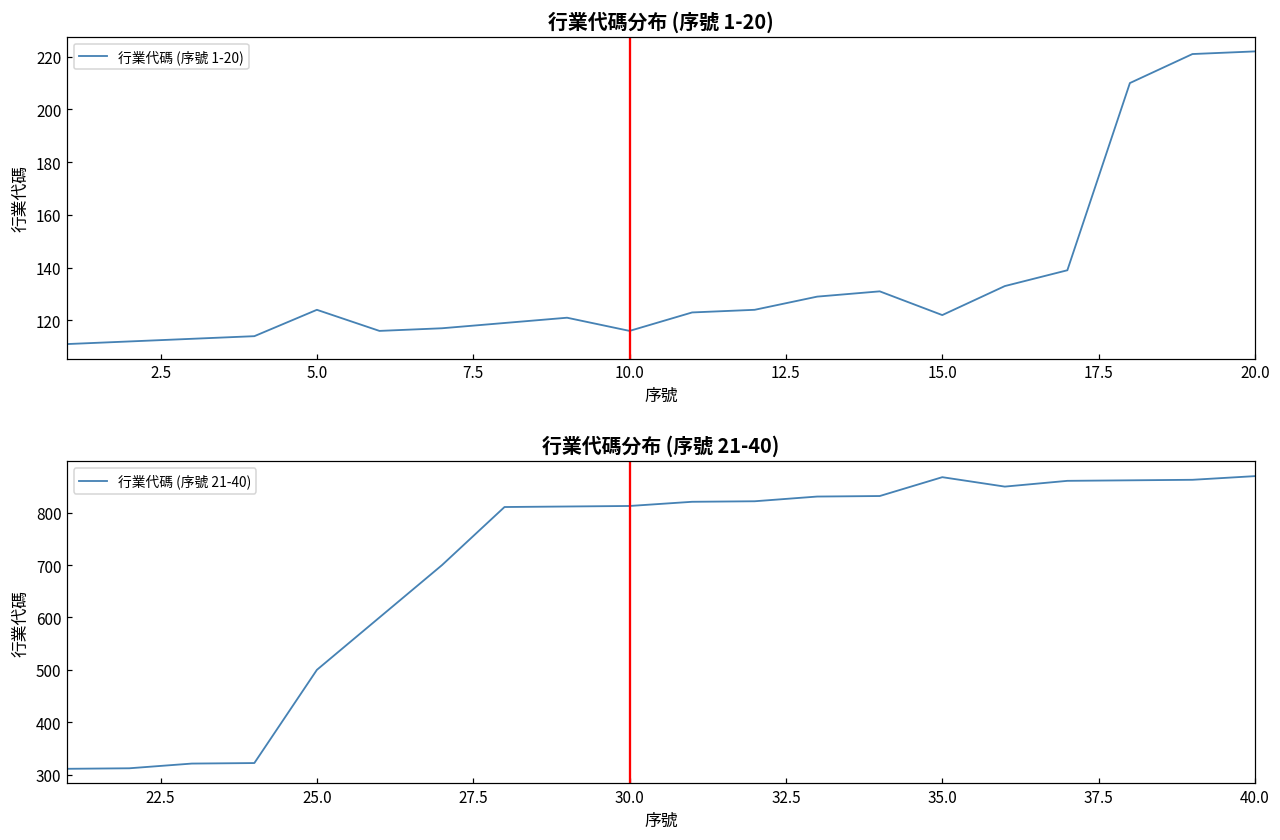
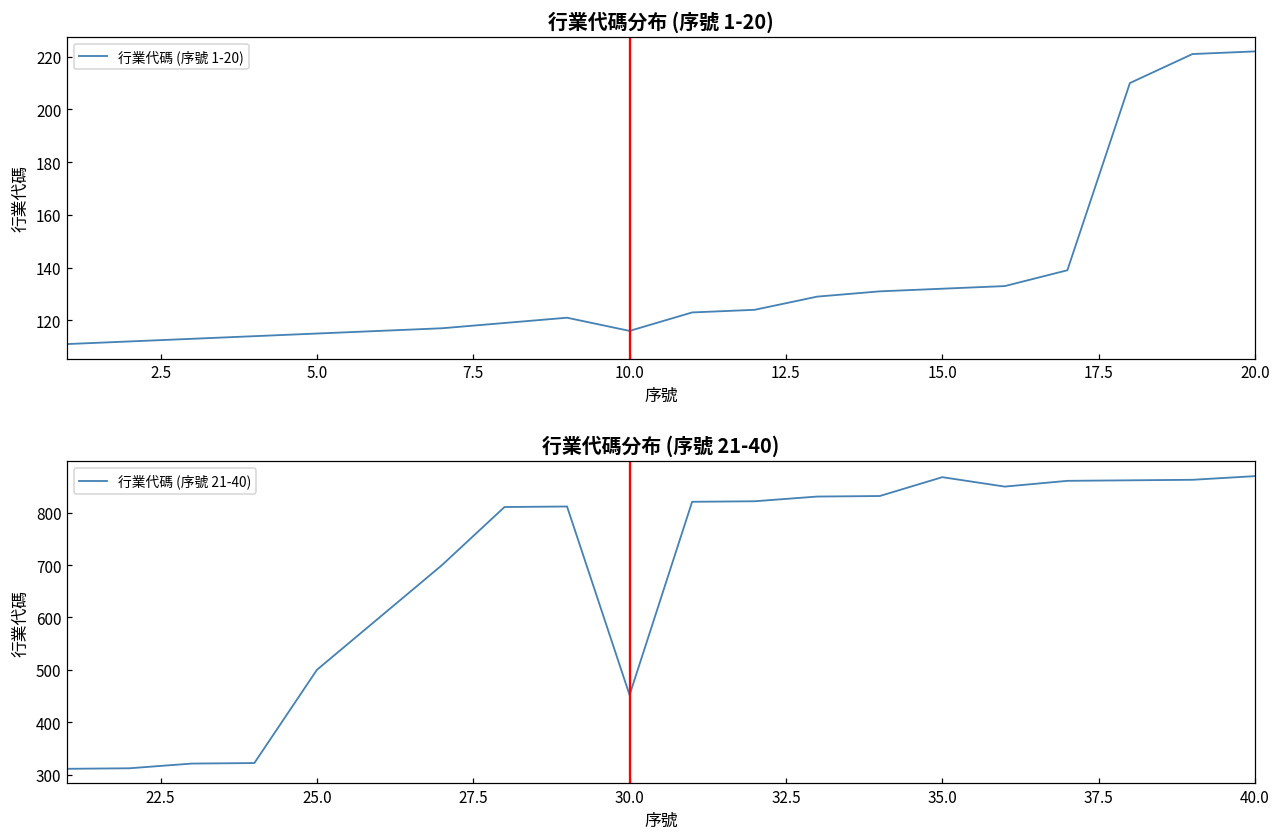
  {
    "行業代碼分布 (序號 1-20)": {
-     "5.0": 124,
+     "5.0": 115,
      "10.0": 116,
-     "15.0": 122,
+     "15.0": 132,
      "20.0": 222
    },
    "行業代碼分布 (序號 21-40)": {
      "25.0": 500,
-     "30.0": 810,
+     "30.0": 450,
      "35.0": 870,
      "40.0": 870
    }
  }
